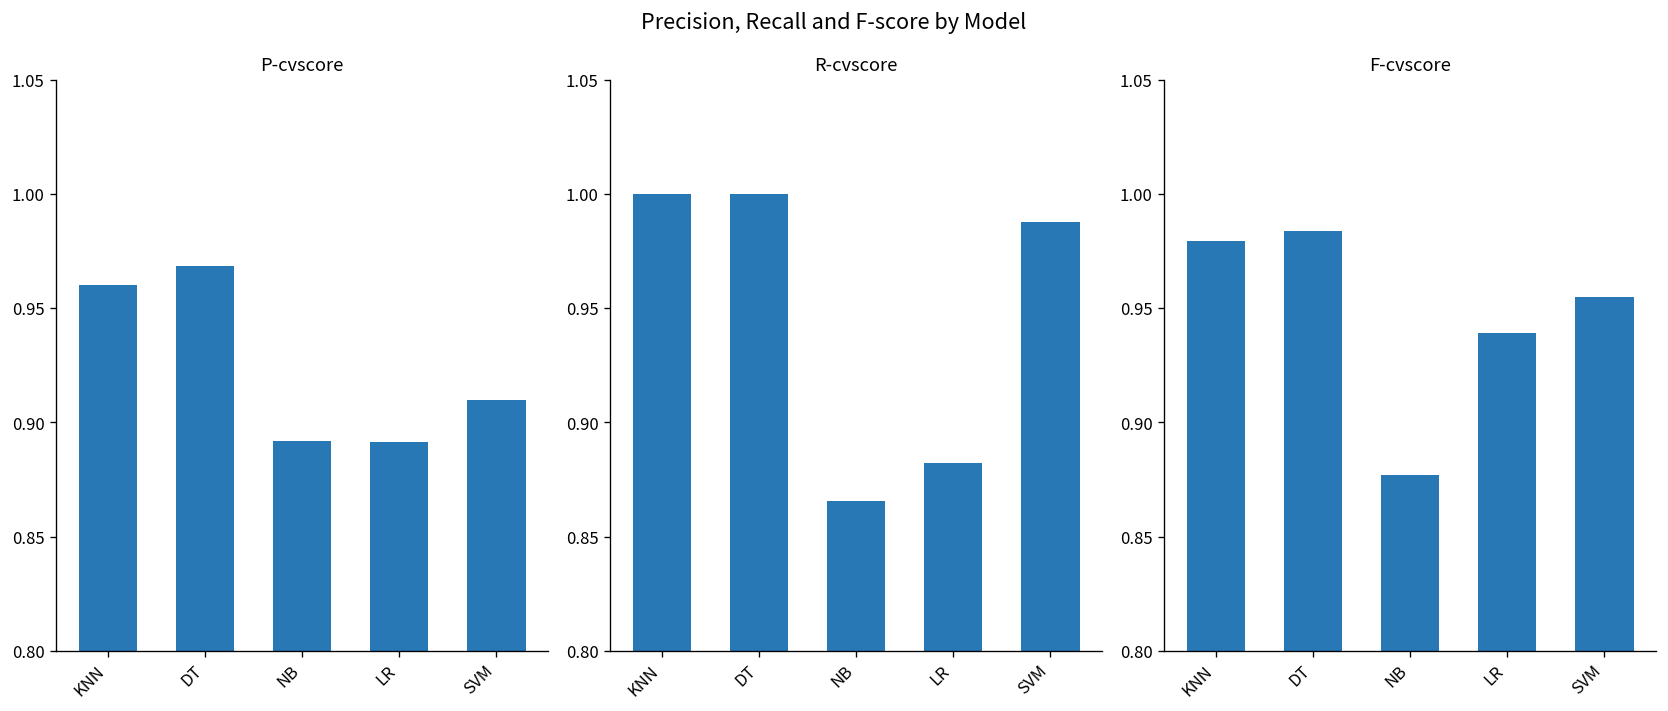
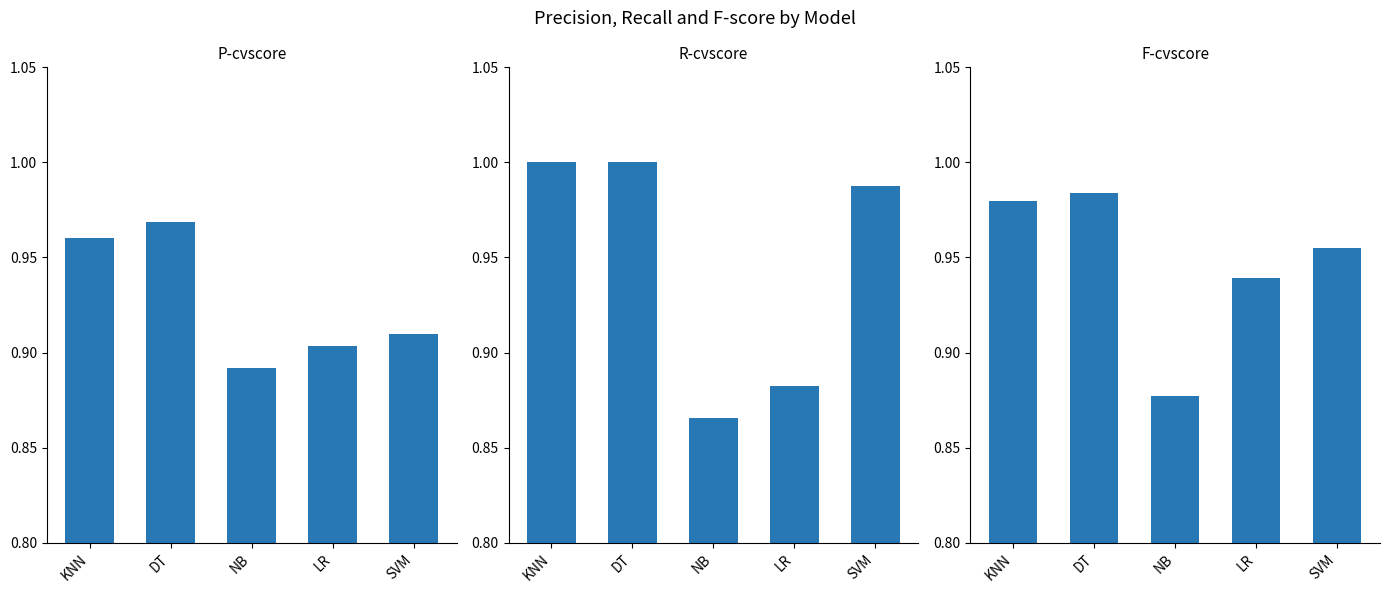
  {
    "P-cvscore": {
      "KNN": 0.960,
      "DT": 0.969,
      "NB": 0.892,
-     "LR": 0.892,
+     "LR": 0.904,
      "SVM": 0.910
    },
    "R-cvscore": {
      "KNN": 1.000,
      "DT": 1.000,
      "NB": 0.866,
      "LR": 0.882,
      "SVM": 0.988
    },
    "F-cvscore": {
      "KNN": 0.980,
      "DT": 0.984,
      "NB": 0.877,
      "LR": 0.939,
      "SVM": 0.955
    }
  }
